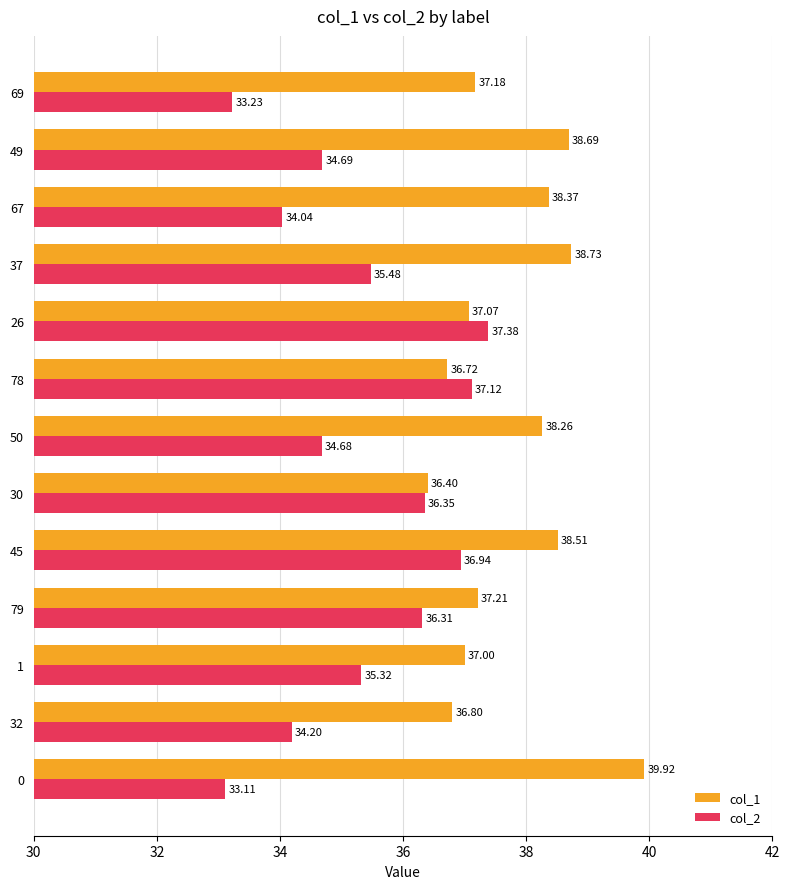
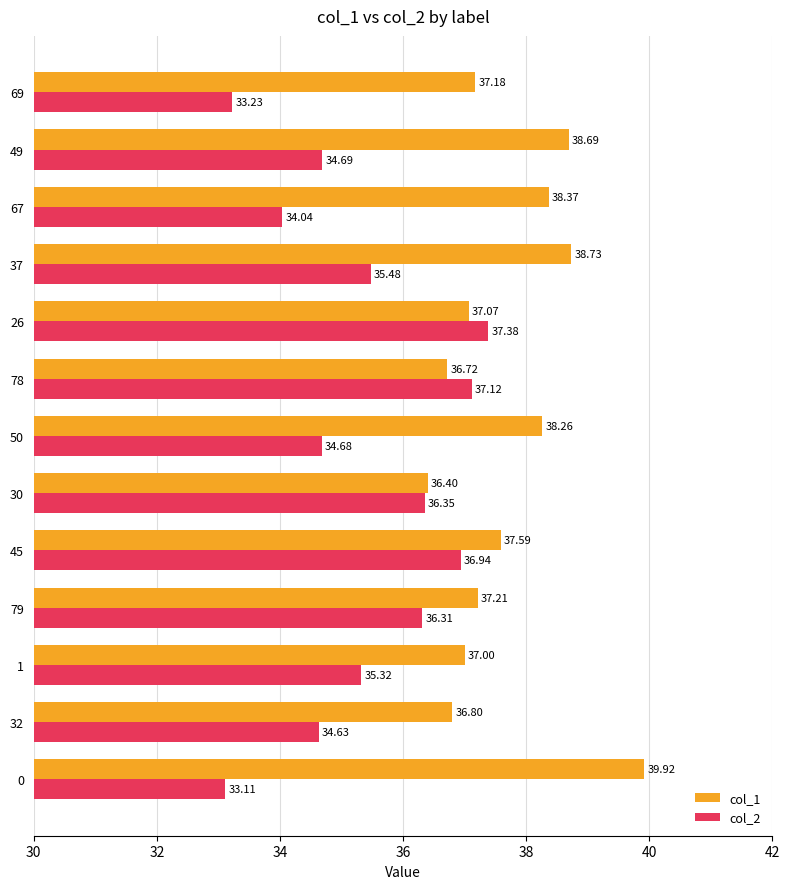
  {
    "col_1": {
      "69": 37.18,
      "49": 38.69,
      "67": 38.37,
      "37": 38.73,
      "26": 37.07,
      "78": 36.72,
      "50": 38.26,
      "30": 36.40,
-     "45": 38.51,
+     "45": 37.59,
      "79": 37.21,
      "1": 37.00,
      "32": 36.80,
      "0": 39.92
    },
    "col_2": {
      "69": 33.23,
      "49": 34.69,
      "67": 34.04,
      "37": 35.48,
      "26": 37.38,
      "78": 37.12,
      "50": 34.68,
      "30": 36.35,
      "45": 36.94,
      "79": 36.31,
      "1": 35.32,
-     "32": 34.20,
+     "32": 34.63,
      "0": 33.11
    }
  }
